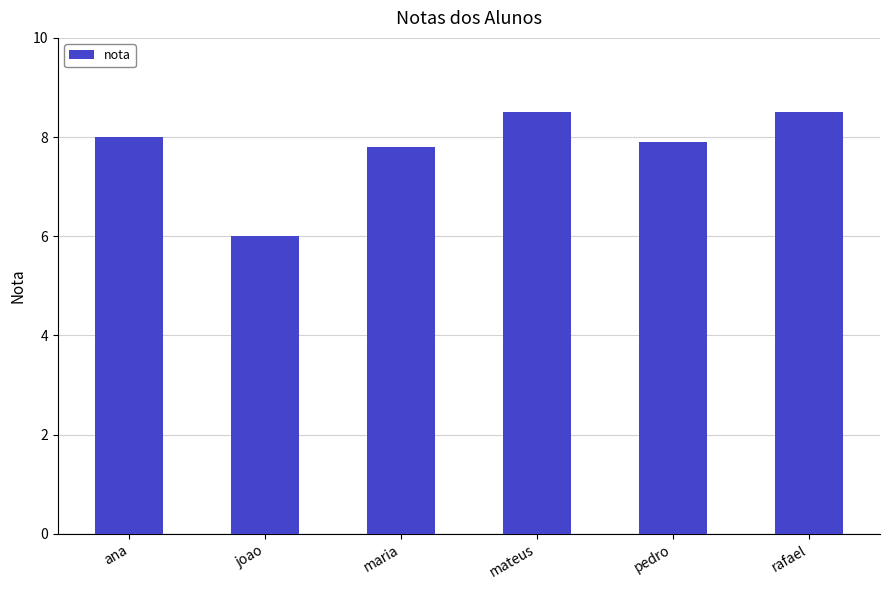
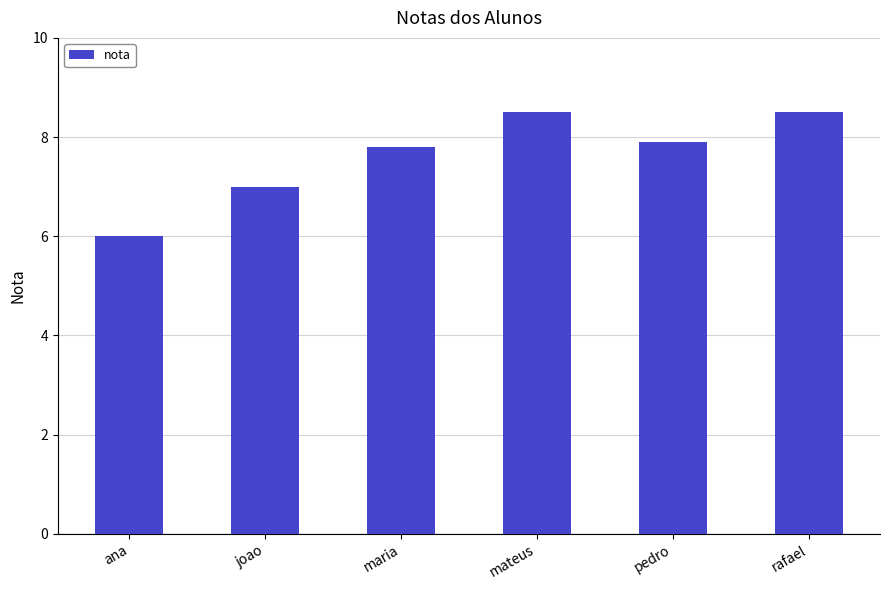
  {
-   "ana": 8,
-   "joao": 6,
+   "ana": 6,
+   "joao": 7,
    "maria": 7.8,
    "mateus": 8.5,
    "pedro": 7.9,
    "rafael": 8.5
  }
